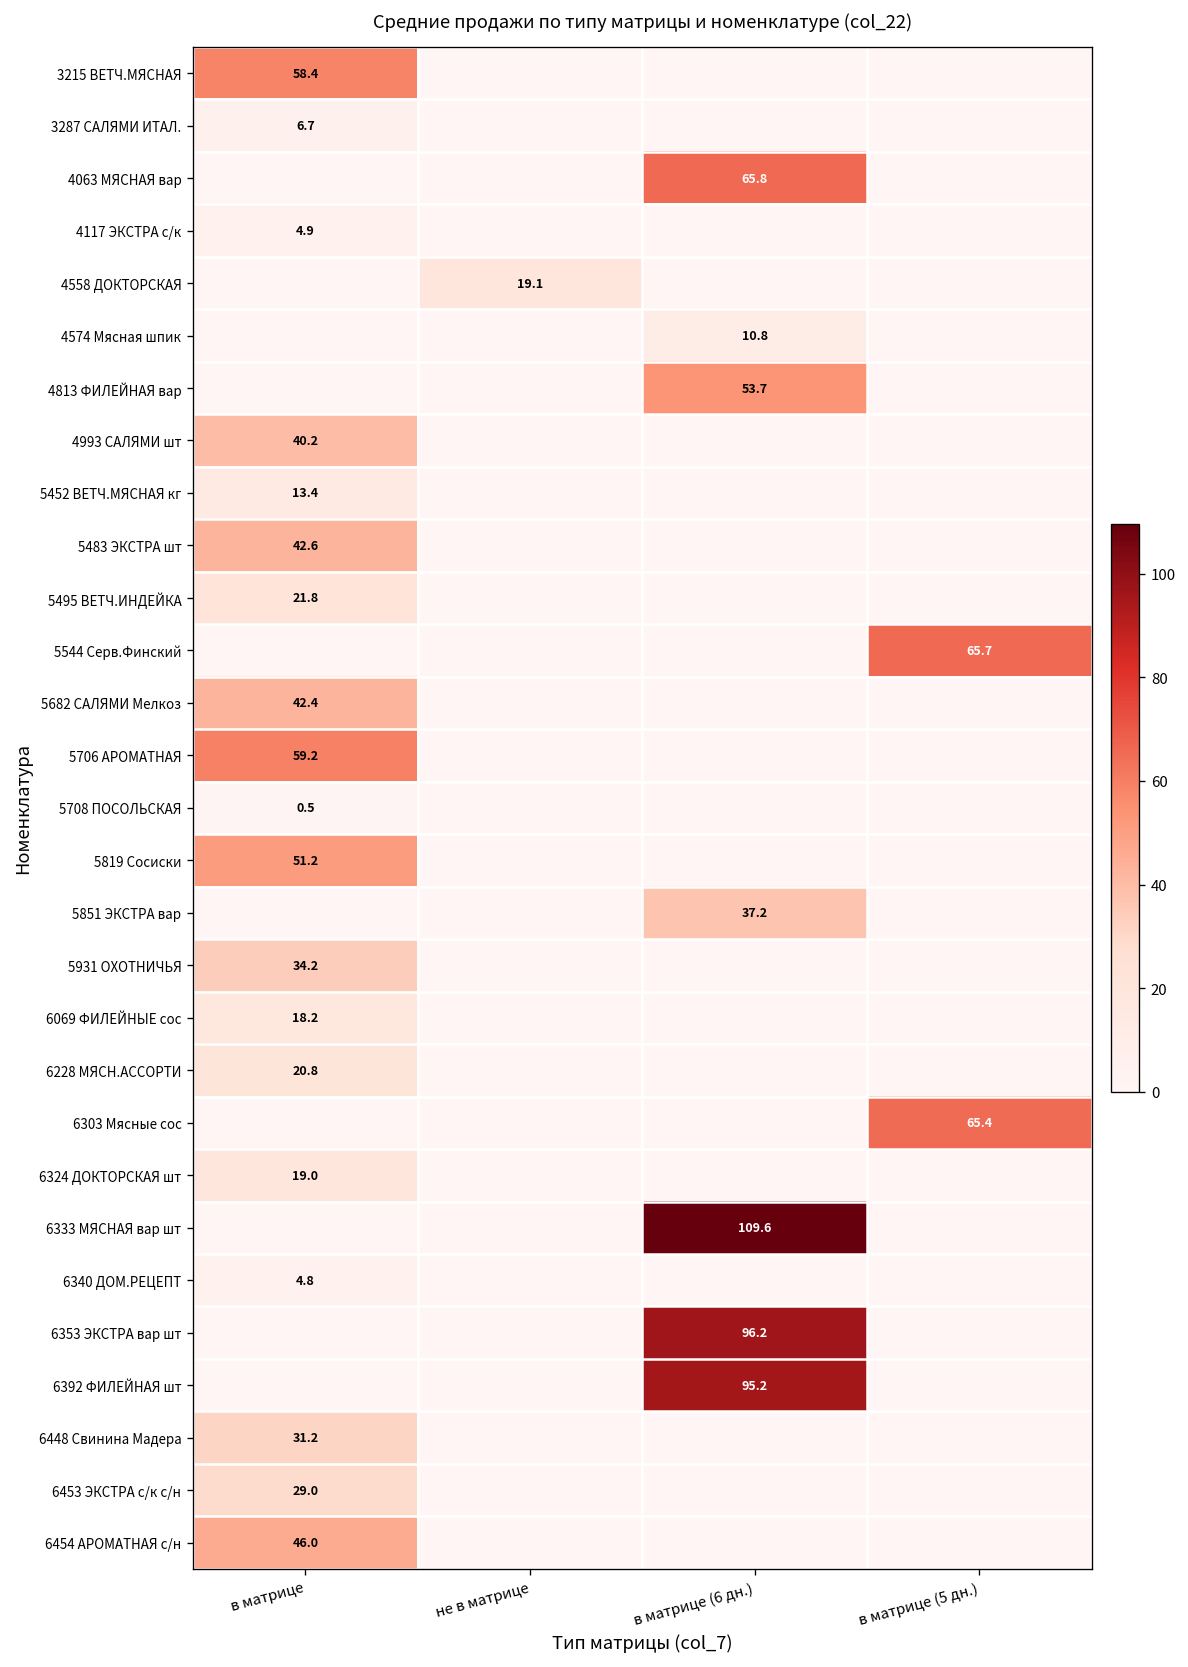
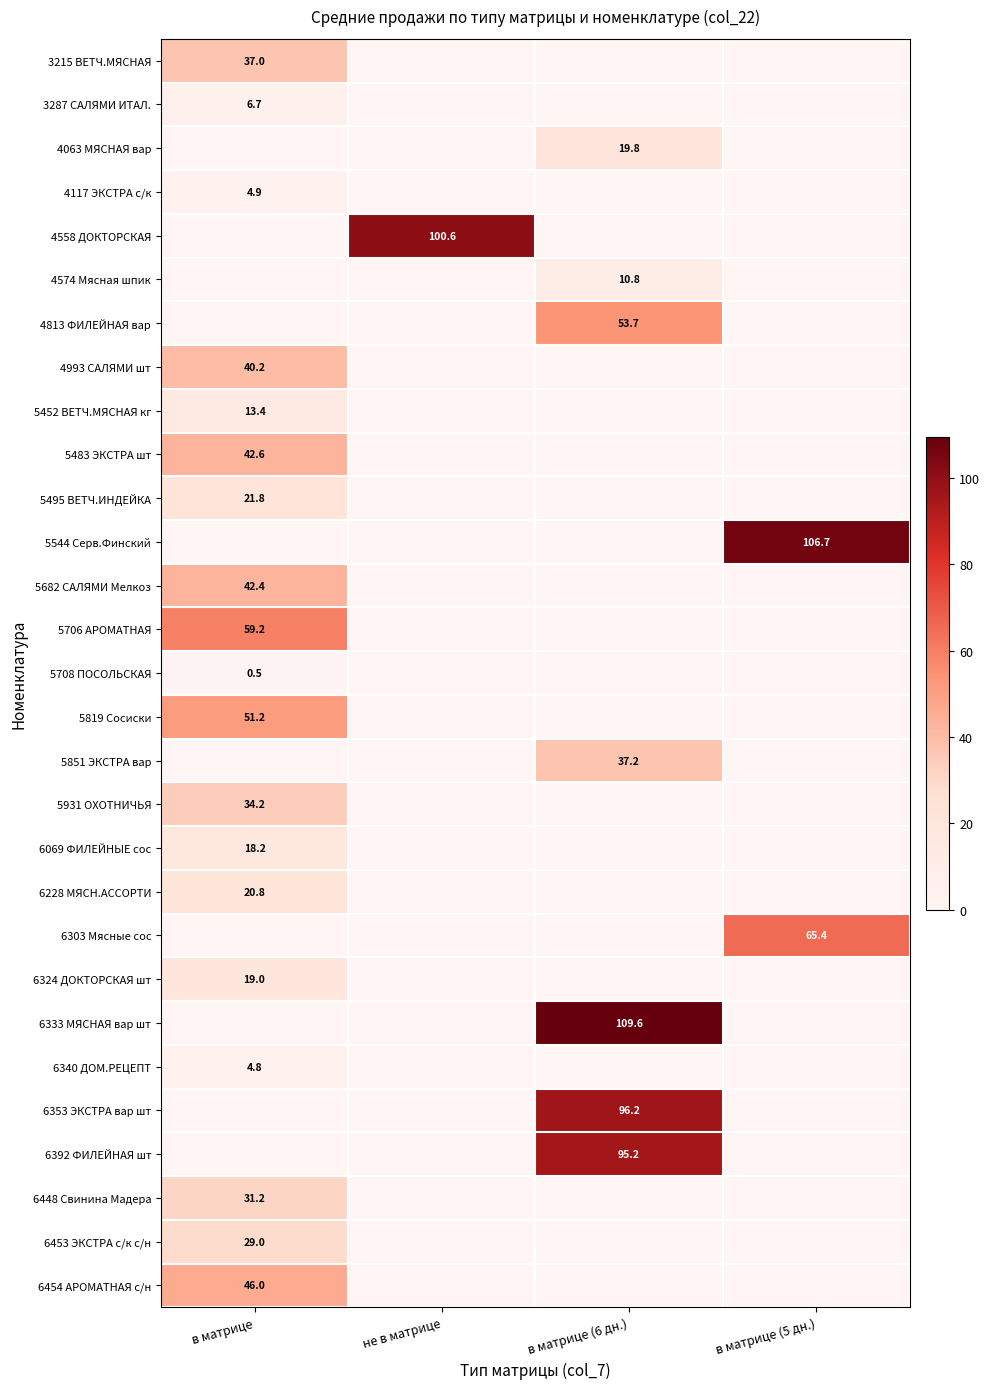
  {
    "3215 ВЕТЧ.МЯСНАЯ": {
-     "в матрице": 58.4
+     "в матрице": 37.0
    },
    "3287 САЛЯМИ ИТАЛ.": {
      "в матрице": 6.7
    },
    "4063 МЯСНАЯ вар": {
-     "в матрице (6 дн.)": 65.8
+     "в матрице (6 дн.)": 19.8
    },
    "4117 ЭКСТРА с/к": {
      "в матрице": 4.9
    },
    "4558 ДОКТОРСКАЯ": {
-     "не в матрице": 19.1
+     "не в матрице": 100.6
    },
    "4574 Мясная шпик": {
      "в матрице (6 дн.)": 10.8
    },
    "4813 ФИЛЕЙНАЯ вар": {
      "в матрице (6 дн.)": 53.7
    },
    "4993 САЛЯМИ шт": {
      "в матрице": 40.2
    },
    "5452 ВЕТЧ.МЯСНАЯ кг": {
      "в матрице": 13.4
    },
    "5483 ЭКСТРА шт": {
      "в матрице": 42.6
    },
    "5495 ВЕТЧ.ИНДЕЙКА": {
      "в матрице": 21.8
    },
    "5544 Серв.Финский": {
-     "в матрице (5 дн.)": 65.7
+     "в матрице (5 дн.)": 106.7
    },
    "5682 САЛЯМИ Мелкоз": {
      "в матрице": 42.4
    },
    "5706 АРОМАТНАЯ": {
      "в матрице": 59.2
    },
    "5708 ПОСОЛЬСКАЯ": {
      "в матрице": 0.5
    },
    "5819 Сосиски": {
      "в матрице": 51.2
    },
    "5851 ЭКСТРА вар": {
      "в матрице (6 дн.)": 37.2
    },
    "5931 ОХОТНИЧЬЯ": {
      "в матрице": 34.2
    },
    "6069 ФИЛЕЙНЫЕ сос": {
      "в матрице": 18.2
    },
    "6228 МЯСН.АССОРТИ": {
      "в матрице": 20.8
    },
    "6303 Мясные сос": {
      "в матрице (5 дн.)": 65.4
    },
    "6324 ДОКТОРСКАЯ шт": {
      "в матрице": 19.0
    },
    "6333 МЯСНАЯ вар шт": {
      "в матрице (6 дн.)": 109.6
    },
    "6340 ДОМ.РЕЦЕПТ": {
      "в матрице": 4.8
    },
    "6353 ЭКСТРА вар шт": {
      "в матрице (6 дн.)": 96.2
    },
    "6392 ФИЛЕЙНАЯ шт": {
      "в матрице (6 дн.)": 95.2
    },
    "6448 Свинина Мадера": {
      "в матрице": 31.2
    },
    "6453 ЭКСТРА с/к с/н": {
      "в матрице": 29.0
    },
    "6454 АРОМАТНАЯ с/н": {
      "в матрице": 46.0
    }
  }
